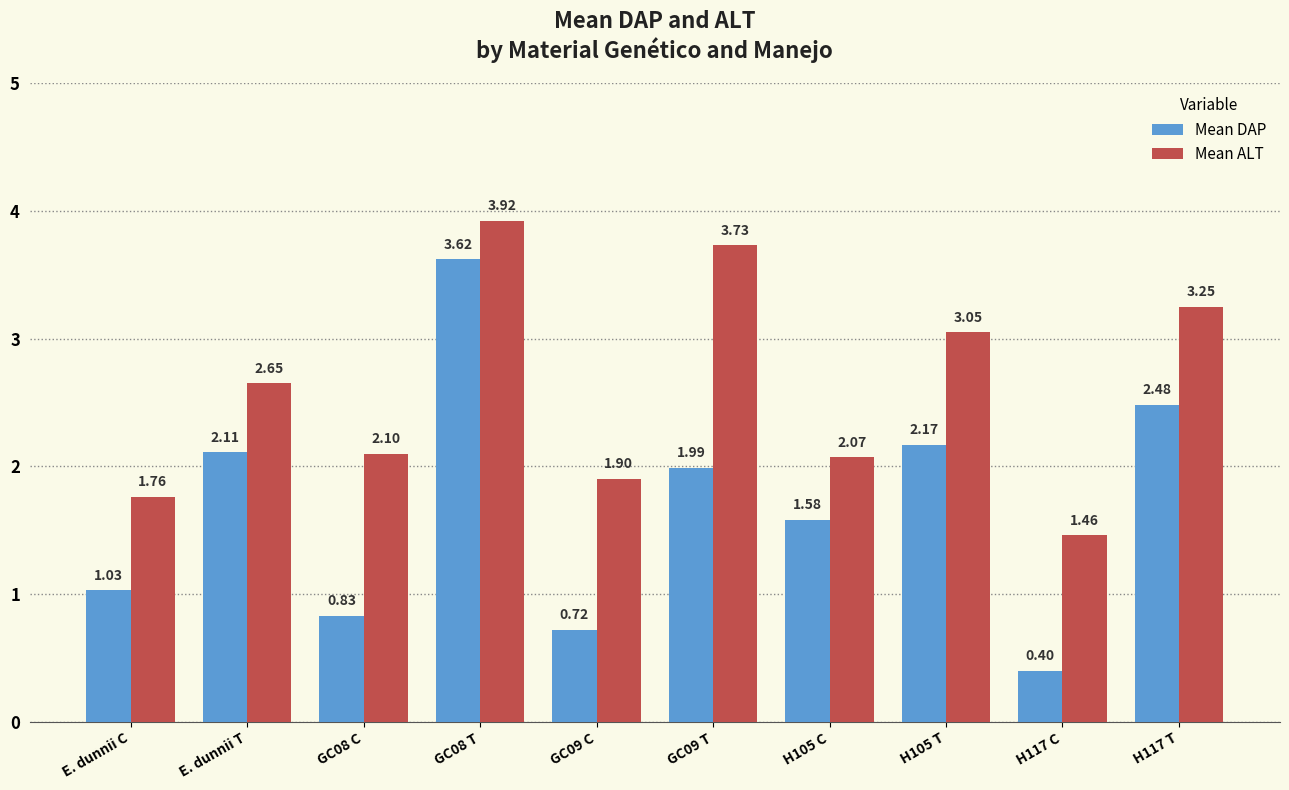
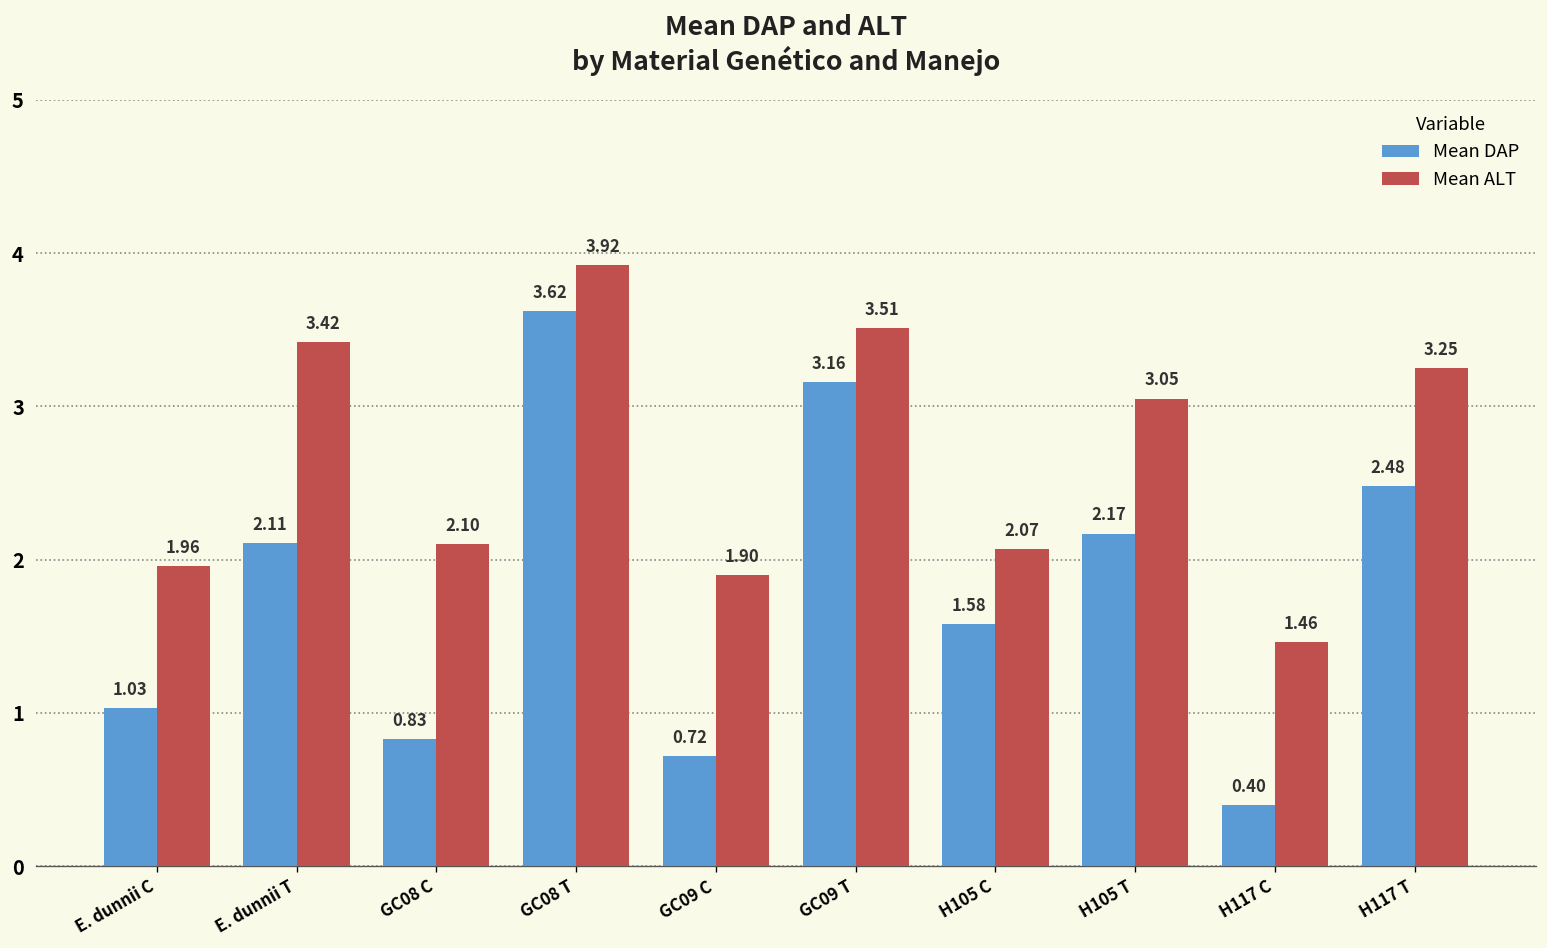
  {
    "Mean DAP": {
      "E. dunnii C": 1.03,
      "E. dunnii T": 2.11,
      "GC08 C": 0.83,
      "GC08 T": 3.62,
      "GC09 C": 0.72,
-     "GC09 T": 1.99,
+     "GC09 T": 3.16,
      "H105 C": 1.58,
      "H105 T": 2.17,
      "H117 C": 0.40,
      "H117 T": 2.48
    },
    "Mean ALT": {
-     "E. dunnii C": 1.76,
-     "E. dunnii T": 2.65,
+     "E. dunnii C": 1.96,
+     "E. dunnii T": 3.42,
      "GC08 C": 2.10,
      "GC08 T": 3.92,
      "GC09 C": 1.90,
-     "GC09 T": 3.73,
+     "GC09 T": 3.51,
      "H105 C": 2.07,
      "H105 T": 3.05,
      "H117 C": 1.46,
      "H117 T": 3.25
    }
  }
